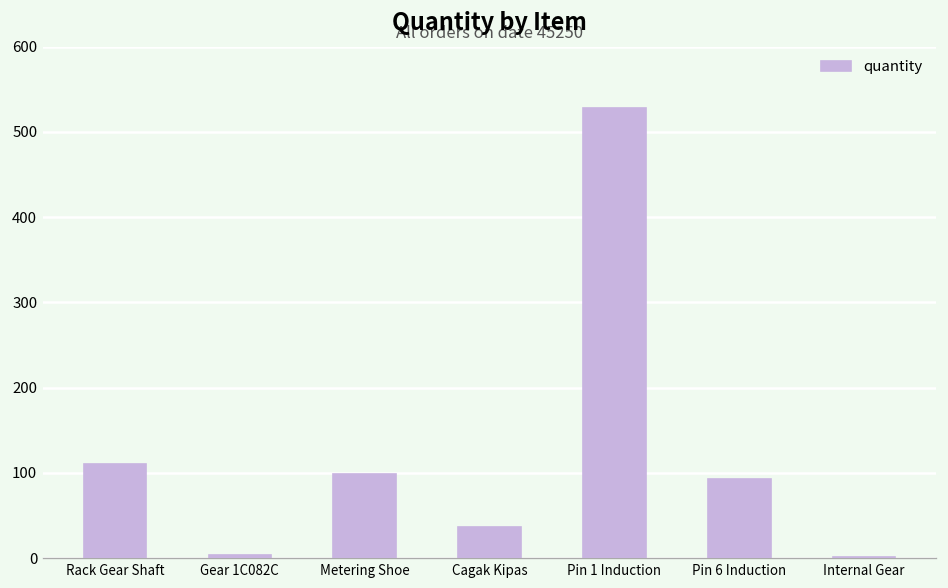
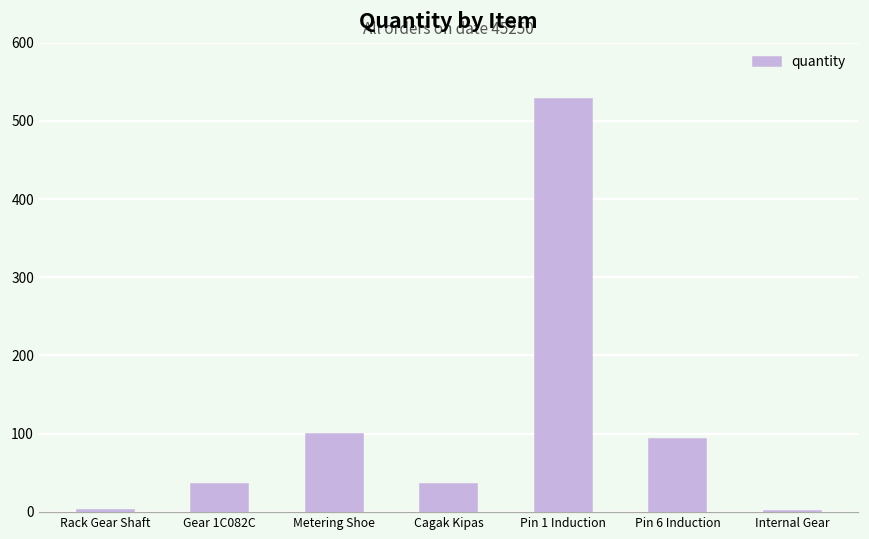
  {
-   "Rack Gear Shaft": 110,
-   "Gear 1C082C": 0,
+   "Rack Gear Shaft": 0,
+   "Gear 1C082C": 40,
    "Metering Shoe": 100,
    "Cagak Kipas": 40,
    "Pin 1 Induction": 530,
    "Pin 6 Induction": 90
  }
